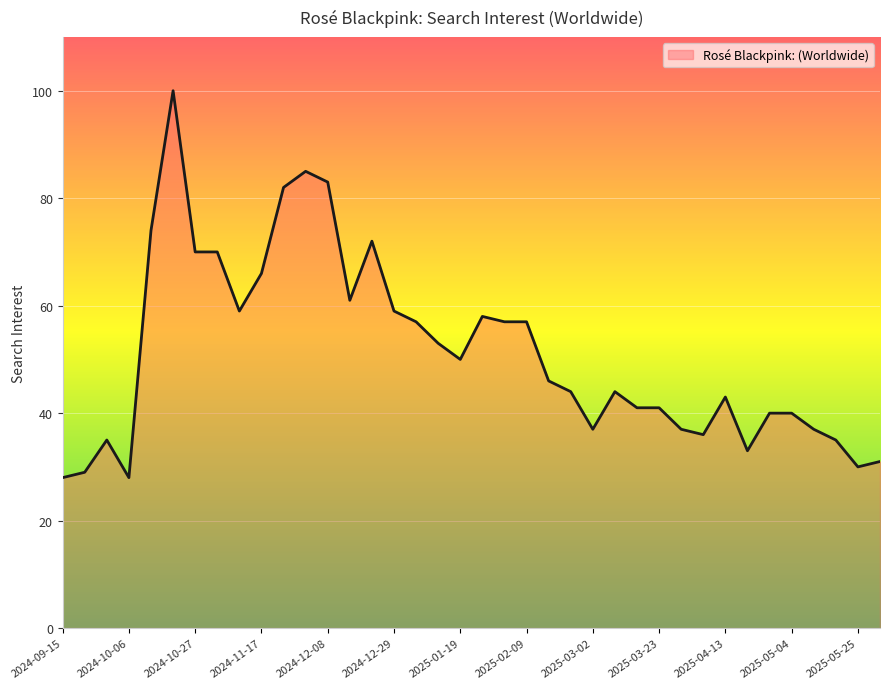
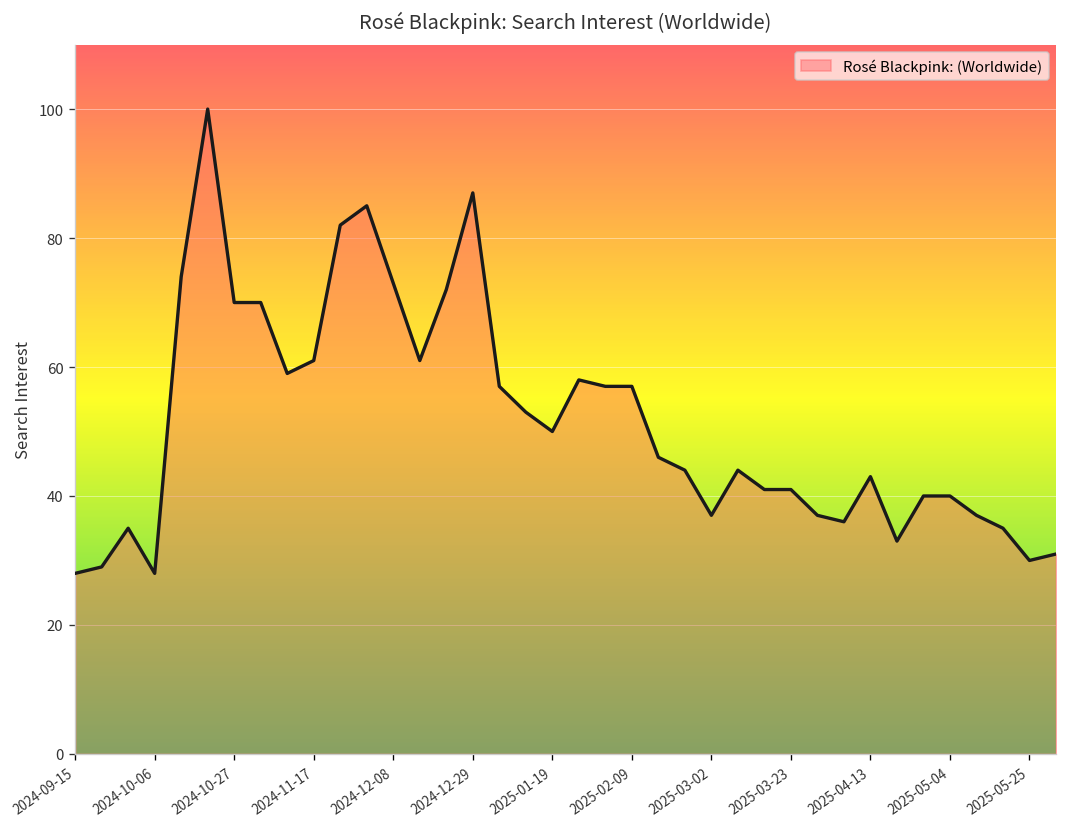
  {
    "2024-09-15": 28,
    "2024-10-06": 28,
    "2024-10-27": 70,
-   "2024-11-17": 66,
-   "2024-12-08": 83,
-   "2024-12-29": 59,
+   "2024-11-17": 61,
+   "2024-12-08": 73,
+   "2024-12-29": 87,
    "2025-01-19": 50,
    "2025-02-09": 57,
    "2025-03-02": 37,
    "2025-03-23": 41,
    "2025-04-13": 43,
    "2025-05-04": 40,
    "2025-05-25": 30
  }
